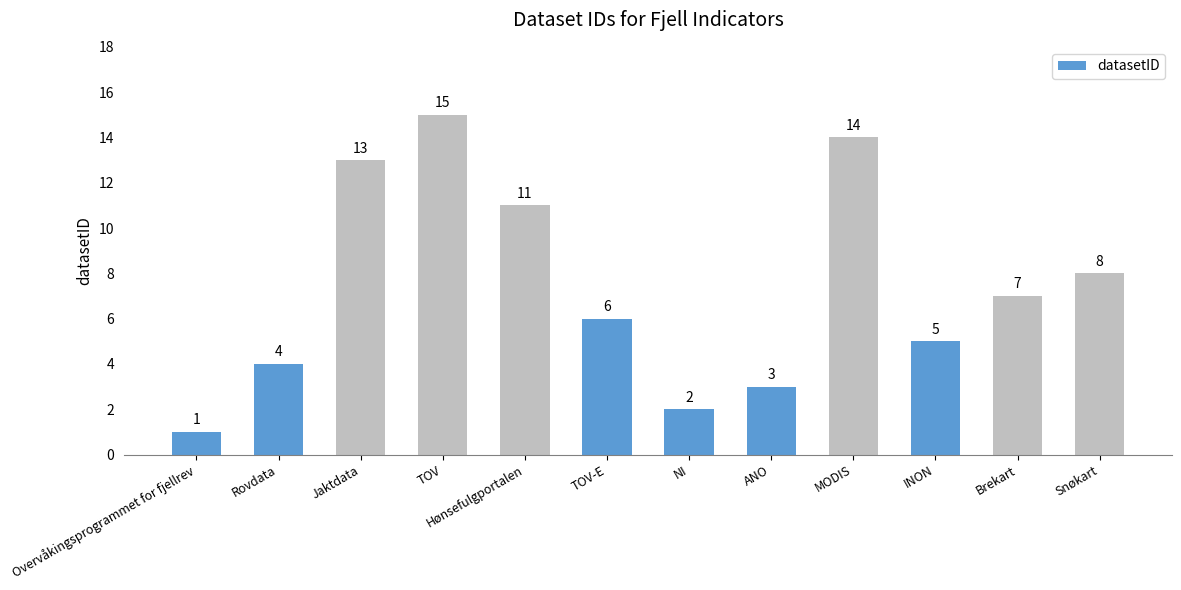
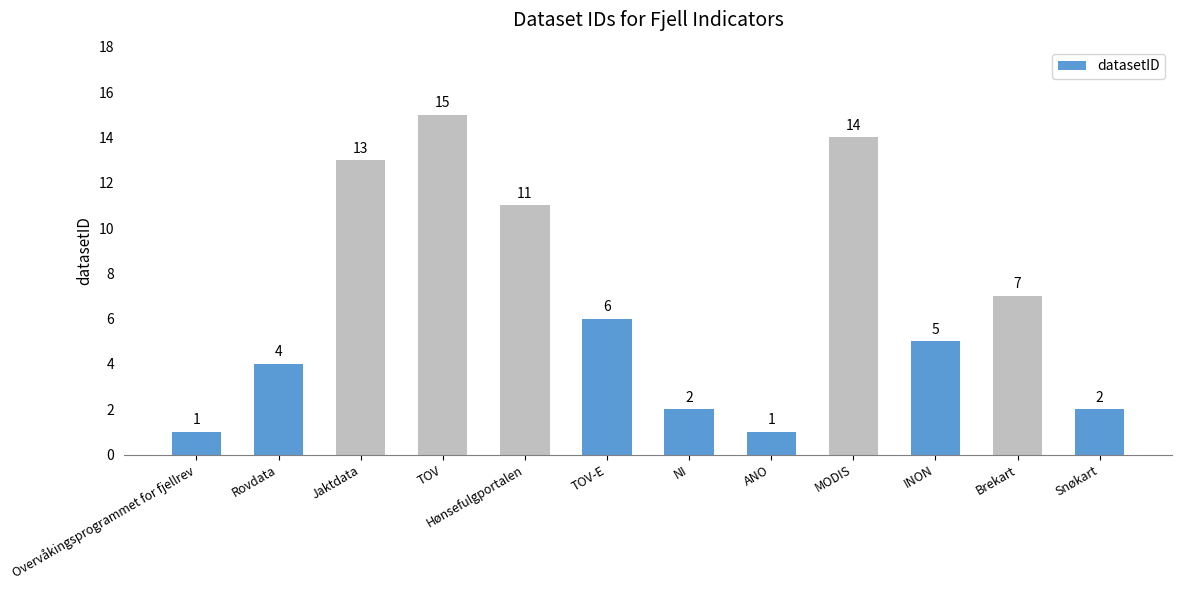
  {
    "Overvåkingsprogrammet for fjellrev": 1,
    "Rovdata": 4,
    "Jaktdata": 13,
    "TOV": 15,
    "Hønsefulgportalen": 11,
    "TOV-E": 6,
    "NI": 2,
-   "ANO": 3,
+   "ANO": 1,
    "MODIS": 14,
    "INON": 5,
    "Brekart": 7,
-   "Snøkart": 8
+   "Snøkart": 2
  }
